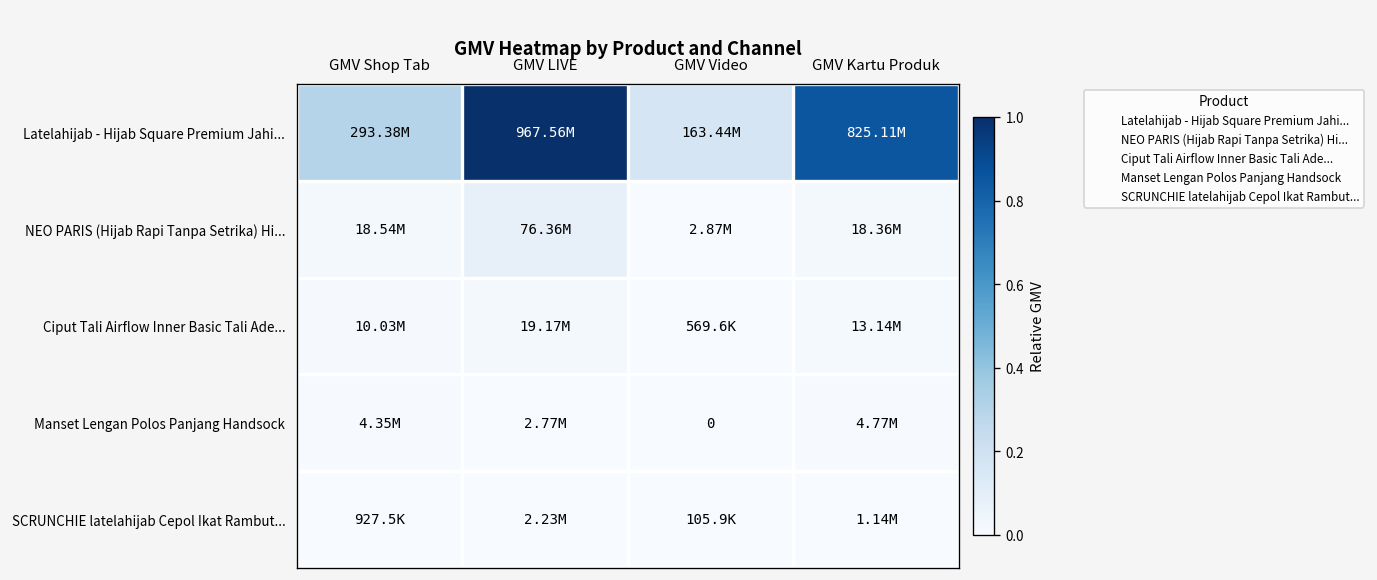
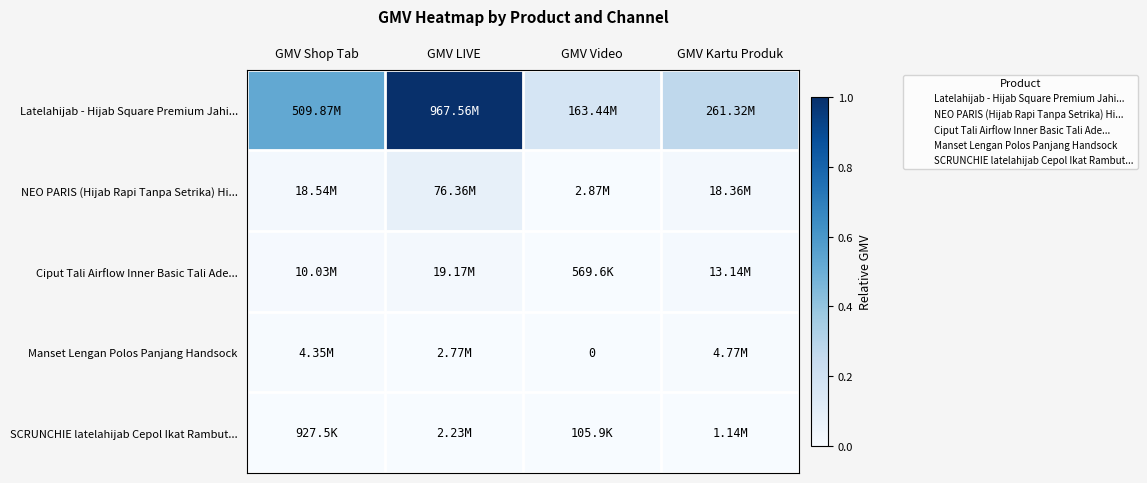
  {
    "Latelahijab - Hijab Square Premium Jahi...": {
-     "GMV Shop Tab": "293.38M",
+     "GMV Shop Tab": "509.87M",
      "GMV LIVE": "967.56M",
      "GMV Video": "163.44M",
-     "GMV Kartu Produk": "825.11M"
+     "GMV Kartu Produk": "261.32M"
    },
    "NEO PARIS (Hijab Rapi Tanpa Setrika) Hi...": {
      "GMV Shop Tab": "18.54M",
      "GMV LIVE": "76.36M",
      "GMV Video": "2.87M",
      "GMV Kartu Produk": "18.36M"
    },
    "Ciput Tali Airflow Inner Basic Tali Ade...": {
      "GMV Shop Tab": "10.03M",
      "GMV LIVE": "19.17M",
      "GMV Video": "569.6K",
      "GMV Kartu Produk": "13.14M"
    },
    "Manset Lengan Polos Panjang Handsock": {
      "GMV Shop Tab": "4.35M",
      "GMV LIVE": "2.77M",
      "GMV Video": "0",
      "GMV Kartu Produk": "4.77M"
    },
    "SCRUNCHIE latelahijab Cepol Ikat Rambut...": {
      "GMV Shop Tab": "927.5K",
      "GMV LIVE": "2.23M",
      "GMV Video": "105.9K",
      "GMV Kartu Produk": "1.14M"
    }
  }
